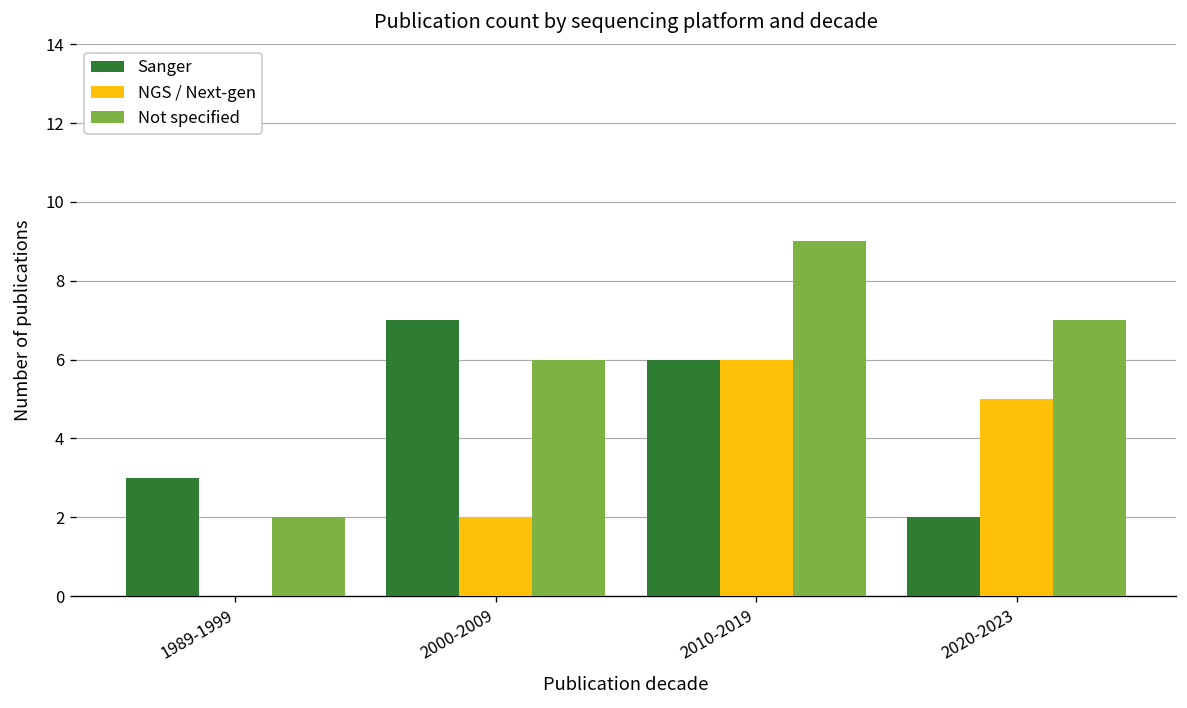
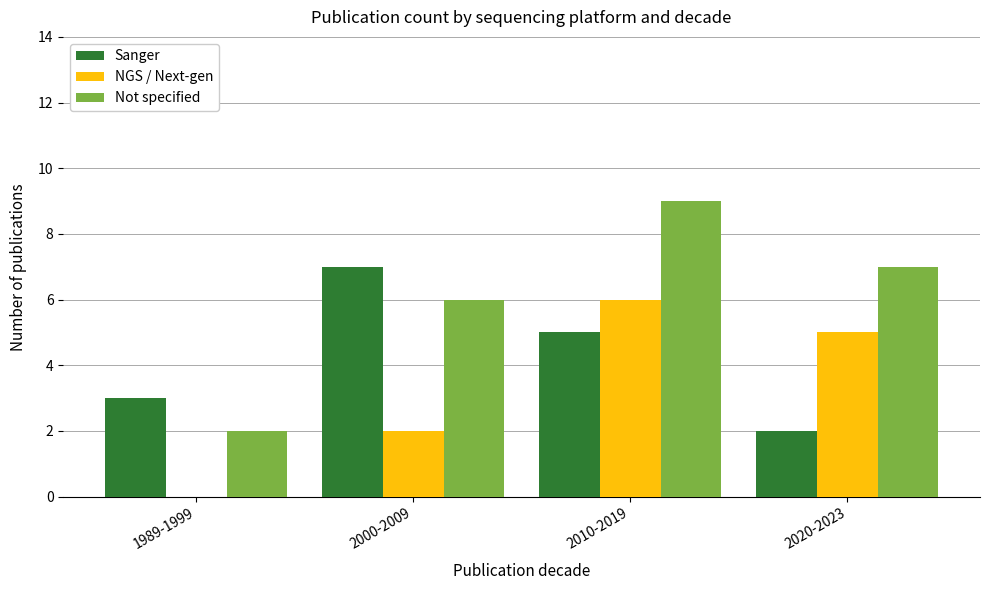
  {
    "Sanger": {
      "1989-1999": 3,
      "2000-2009": 7,
-     "2010-2019": 6,
+     "2010-2019": 5,
      "2020-2023": 2
    },
    "NGS / Next-gen": {
      "1989-1999": 0,
      "2000-2009": 2,
      "2010-2019": 6,
      "2020-2023": 5
    },
    "Not specified": {
      "1989-1999": 2,
      "2000-2009": 6,
      "2010-2019": 9,
      "2020-2023": 7
    }
  }
